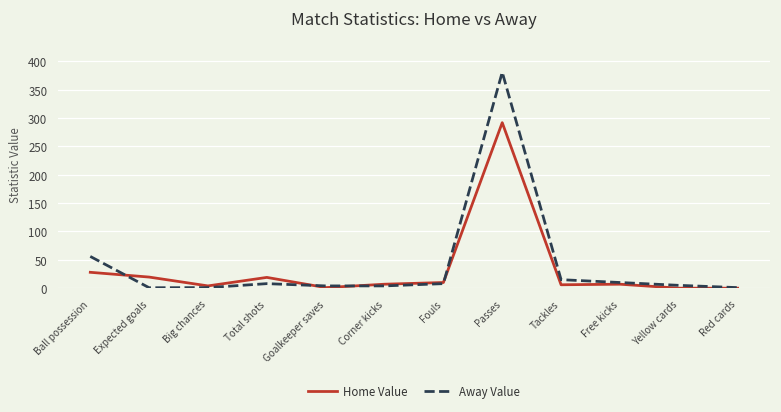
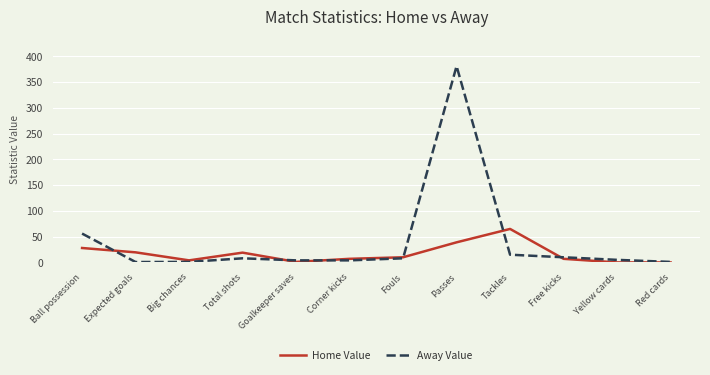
  {
    "Home Value": {
      "Ball possession": 30,
      "Expected goals": 20,
      "Total shots": 20,
-     "Passes": 290,
-     "Tackles": 10,
+     "Passes": 40,
+     "Tackles": 70,
      "Yellow cards": 0
    },
    "Away Value": {
      "Ball possession": 60,
      "Expected goals": 0,
      "Total shots": 10,
      "Passes": 380,
      "Tackles": 20,
      "Yellow cards": 10
    }
  }
